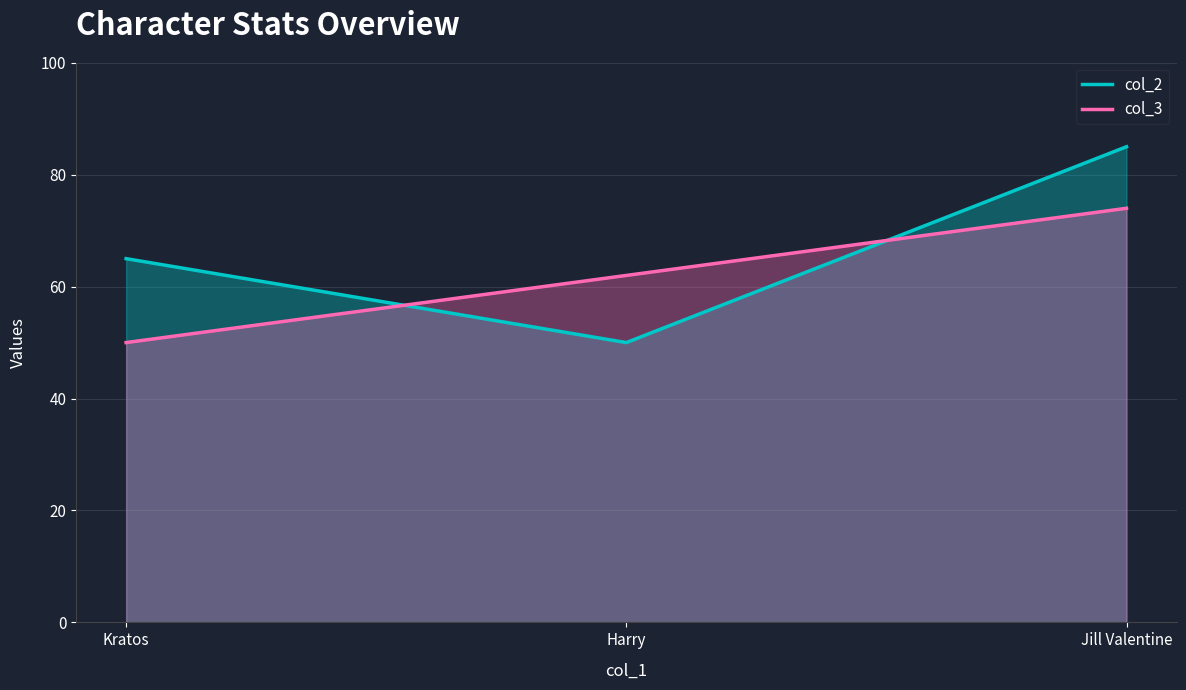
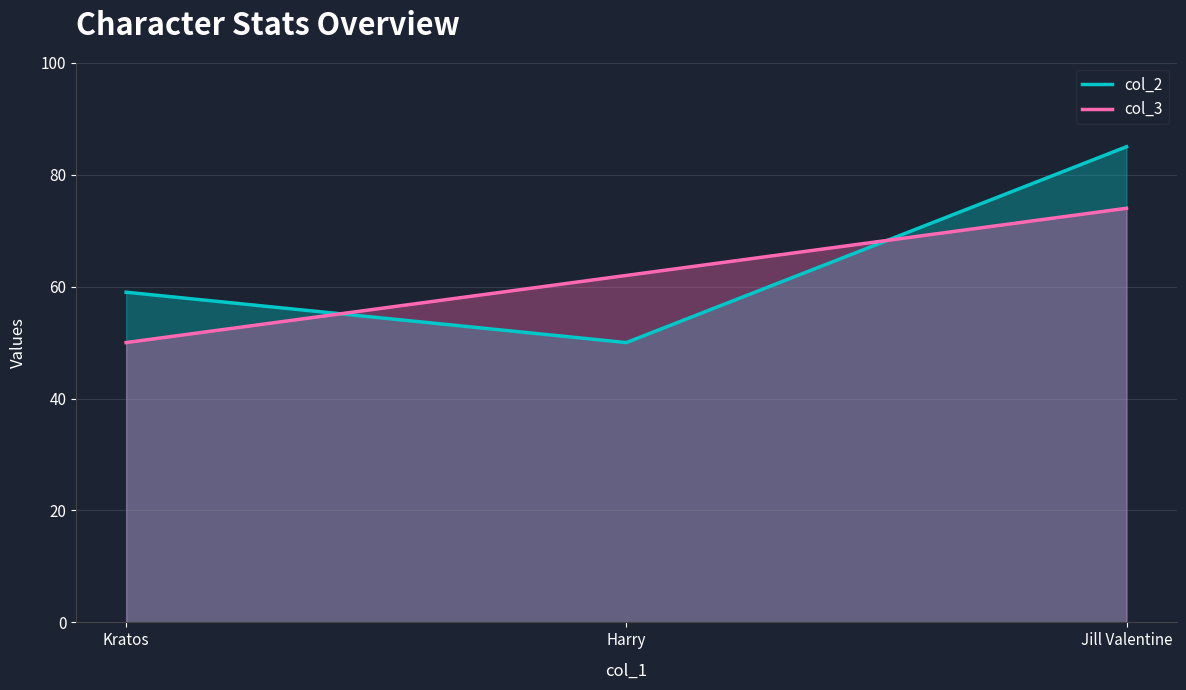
  {
    "col_2": {
-     "Kratos": 65,
+     "Kratos": 59,
      "Harry": 50,
      "Jill Valentine": 85
    },
    "col_3": {
      "Kratos": 50,
      "Harry": 62,
      "Jill Valentine": 74
    }
  }
